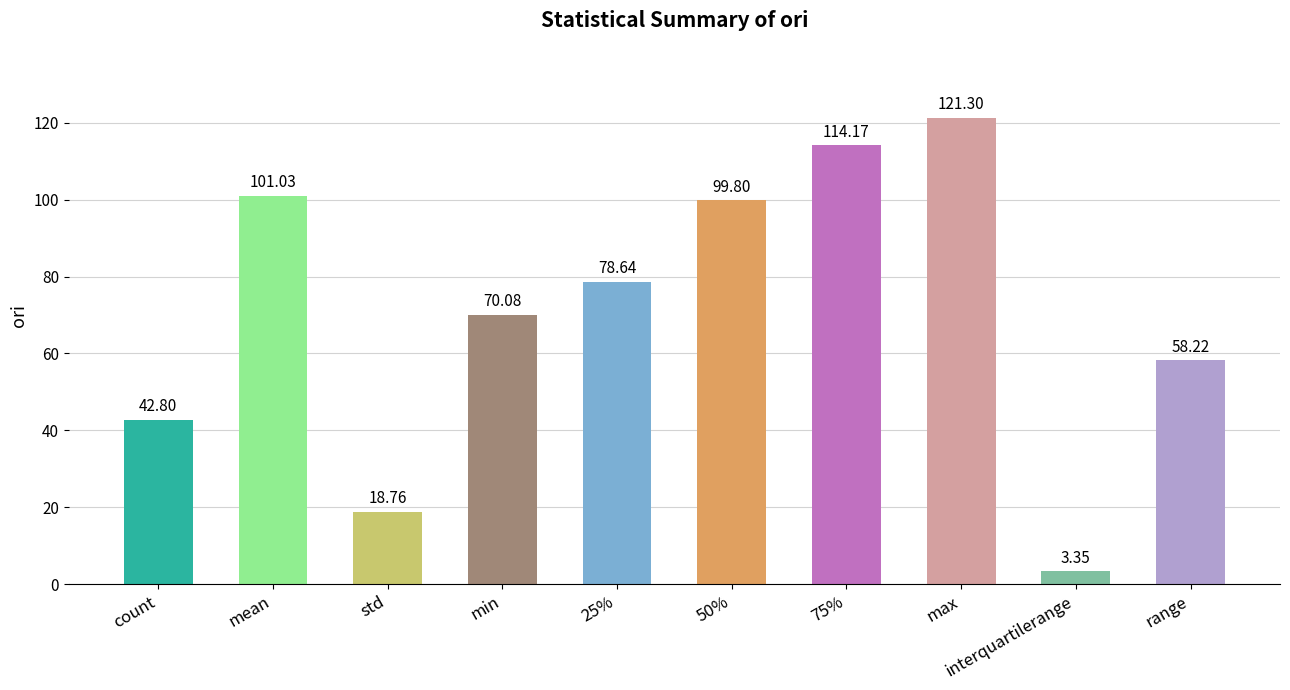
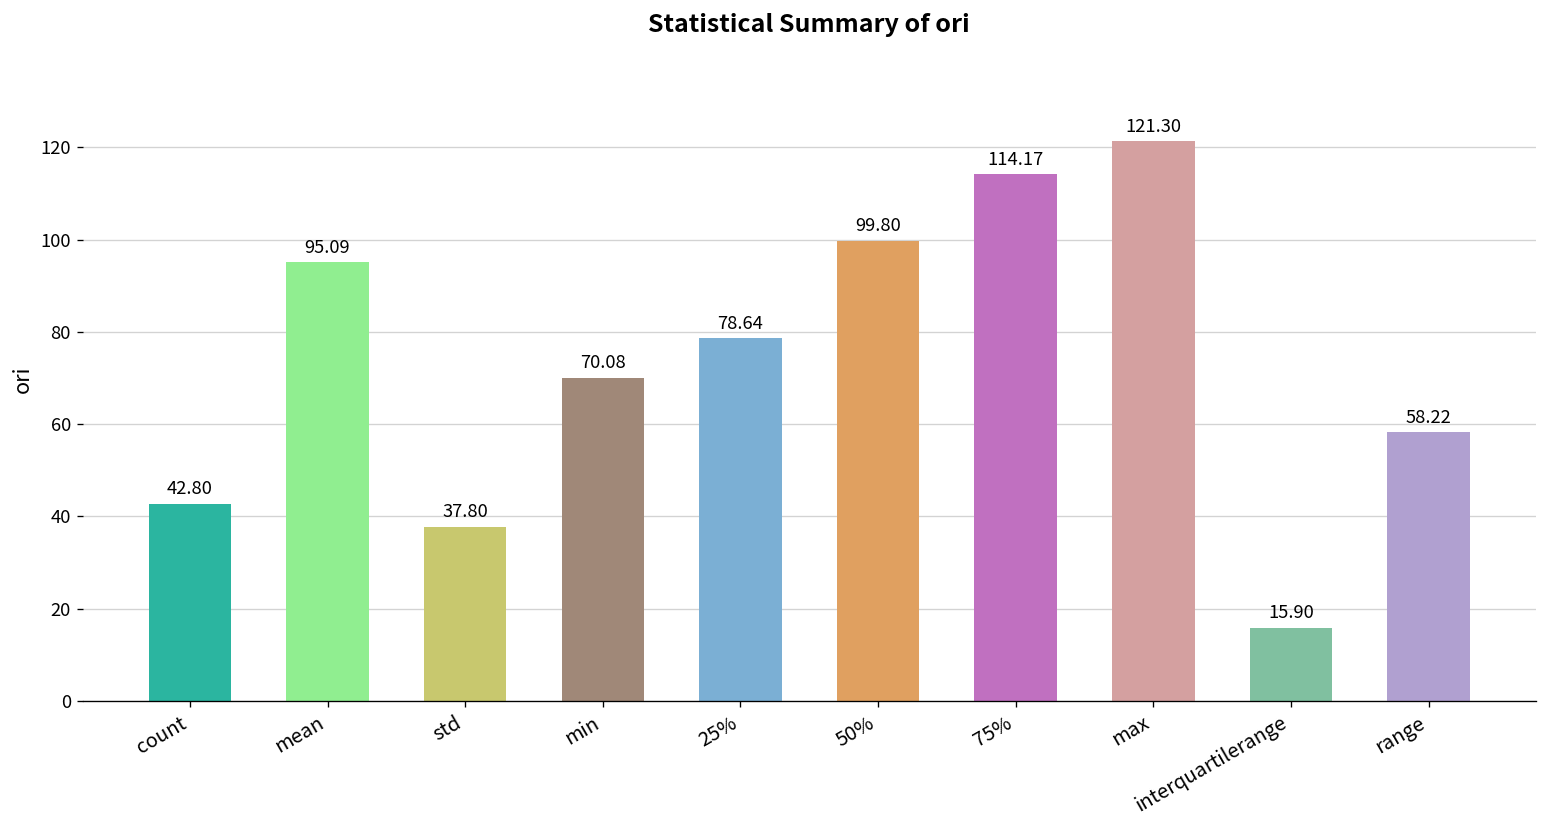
  {
    "count": 42.80,
-   "mean": 101.03,
-   "std": 18.76,
+   "mean": 95.09,
+   "std": 37.80,
    "min": 70.08,
    "25%": 78.64,
    "50%": 99.80,
    "75%": 114.17,
    "max": 121.30,
-   "interquartilerange": 3.35,
+   "interquartilerange": 15.90,
    "range": 58.22
  }
